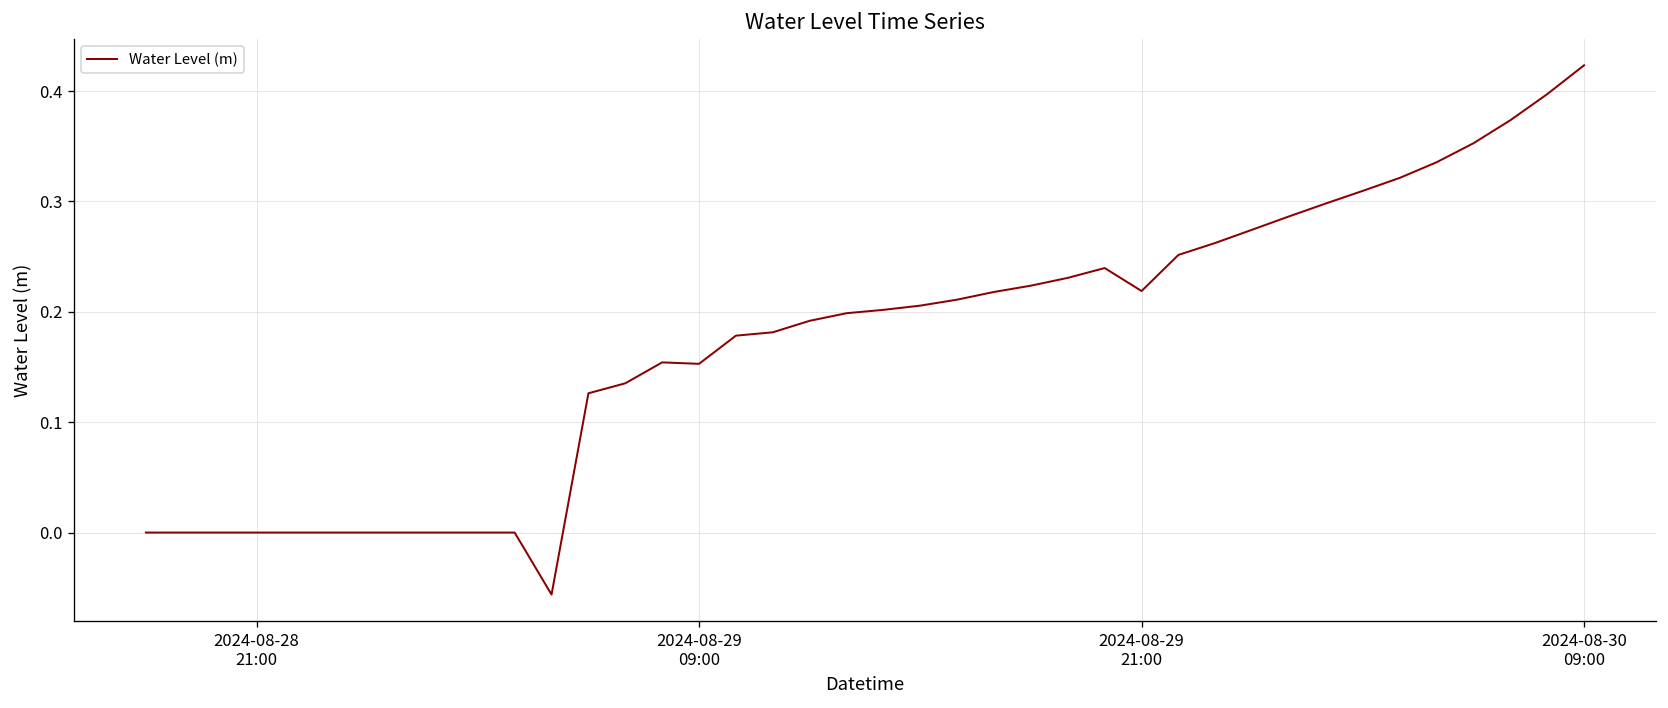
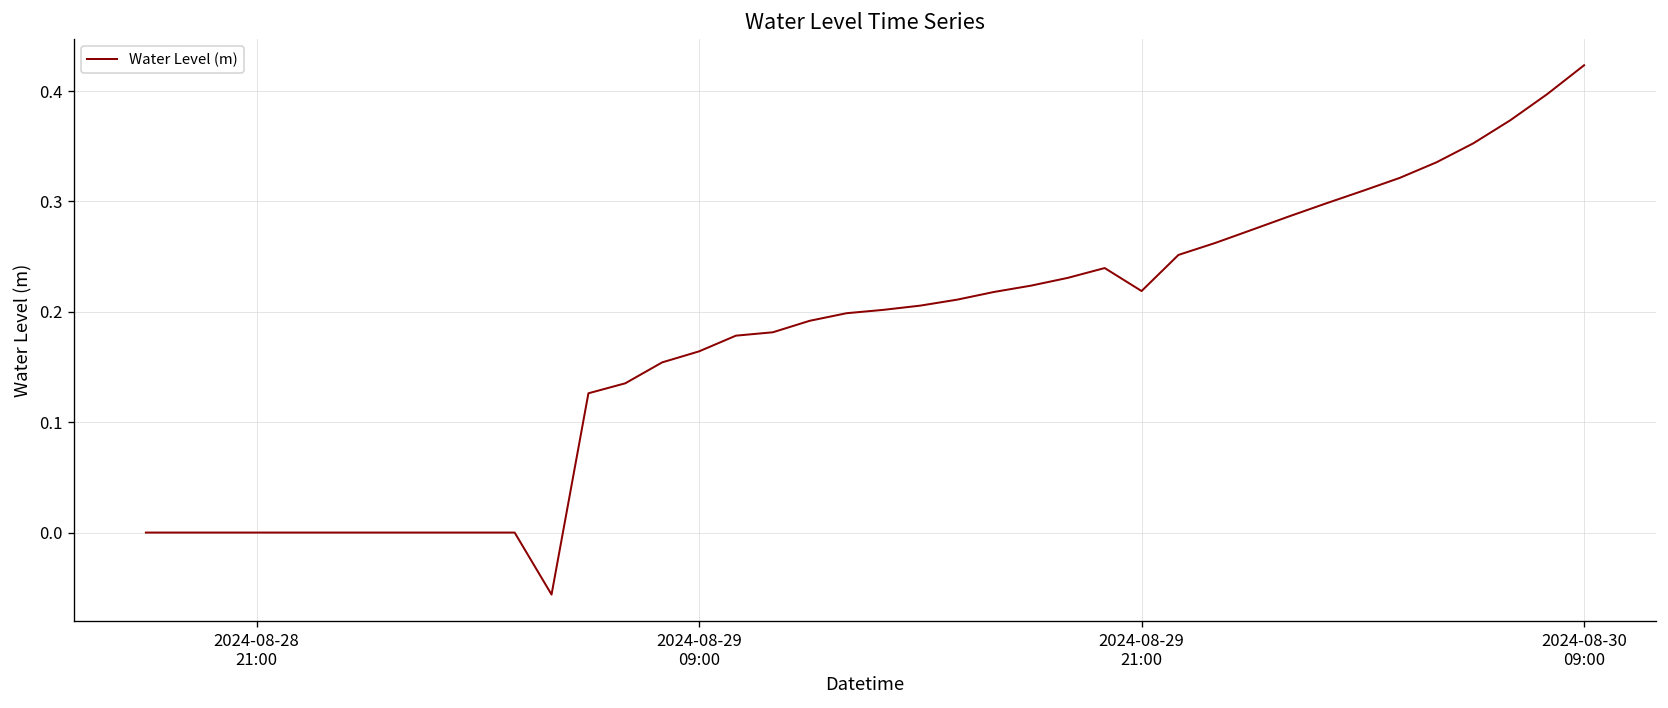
  {
    "2024-08-28 21:00": 0.00,
-   "2024-08-29 09:00": 0.15,
+   "2024-08-29 09:00": 0.16,
    "2024-08-29 21:00": 0.22,
    "2024-08-30 09:00": 0.42
  }
